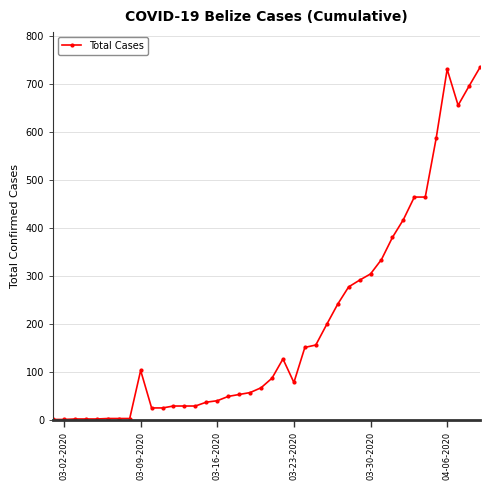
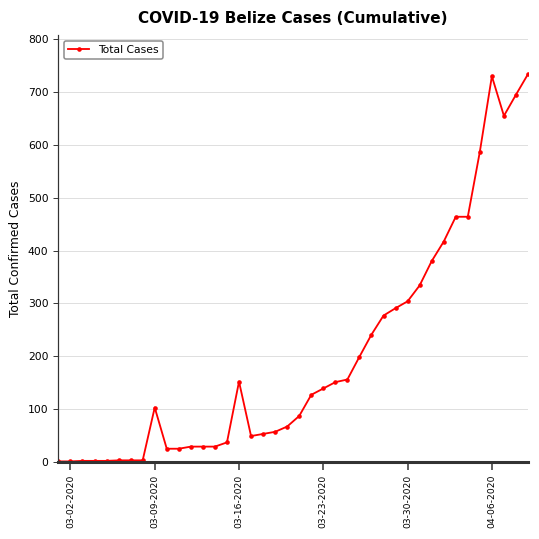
  {
    "03-02-2020": 0,
    "03-09-2020": 100,
-   "03-16-2020": 40,
-   "03-23-2020": 80,
+   "03-16-2020": 150,
+   "03-23-2020": 140,
    "03-30-2020": 300,
    "04-06-2020": 730
  }
